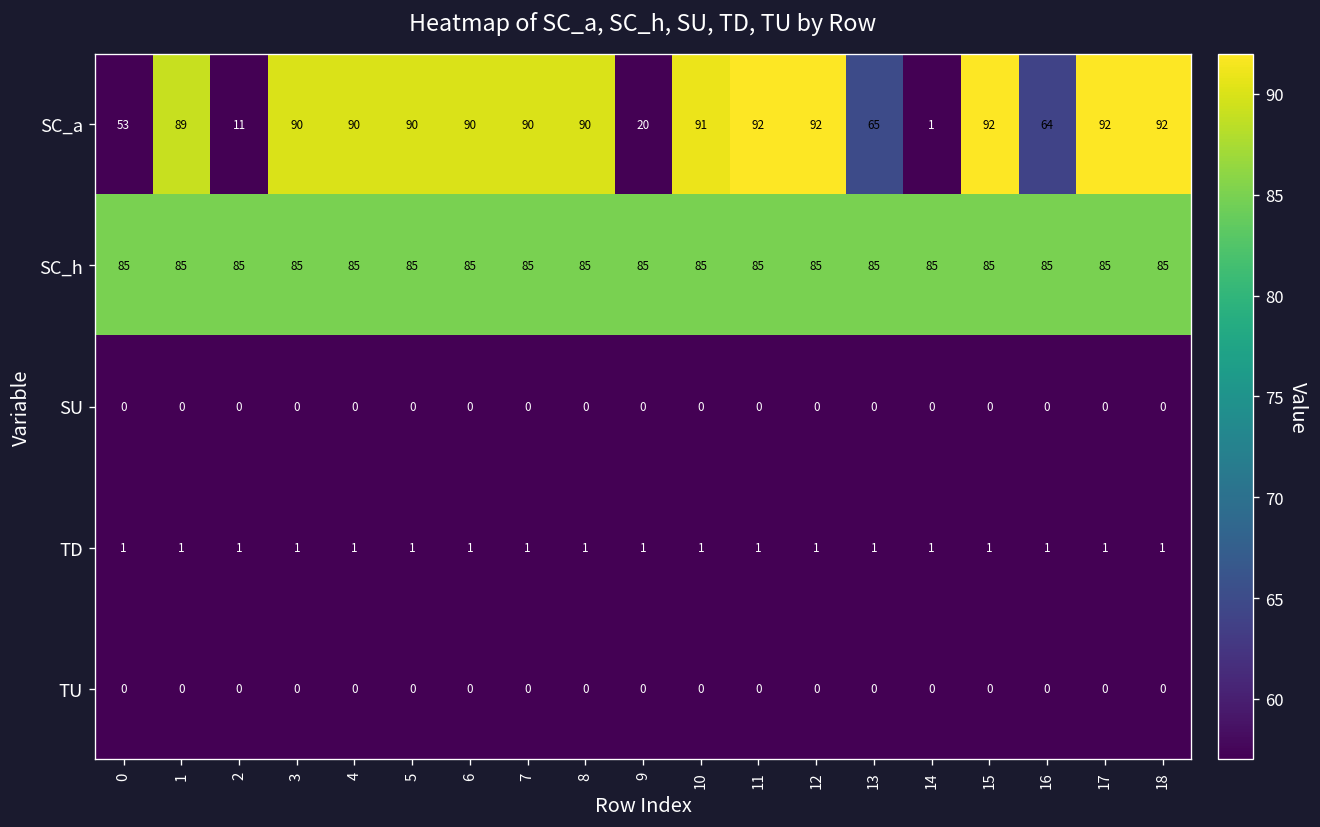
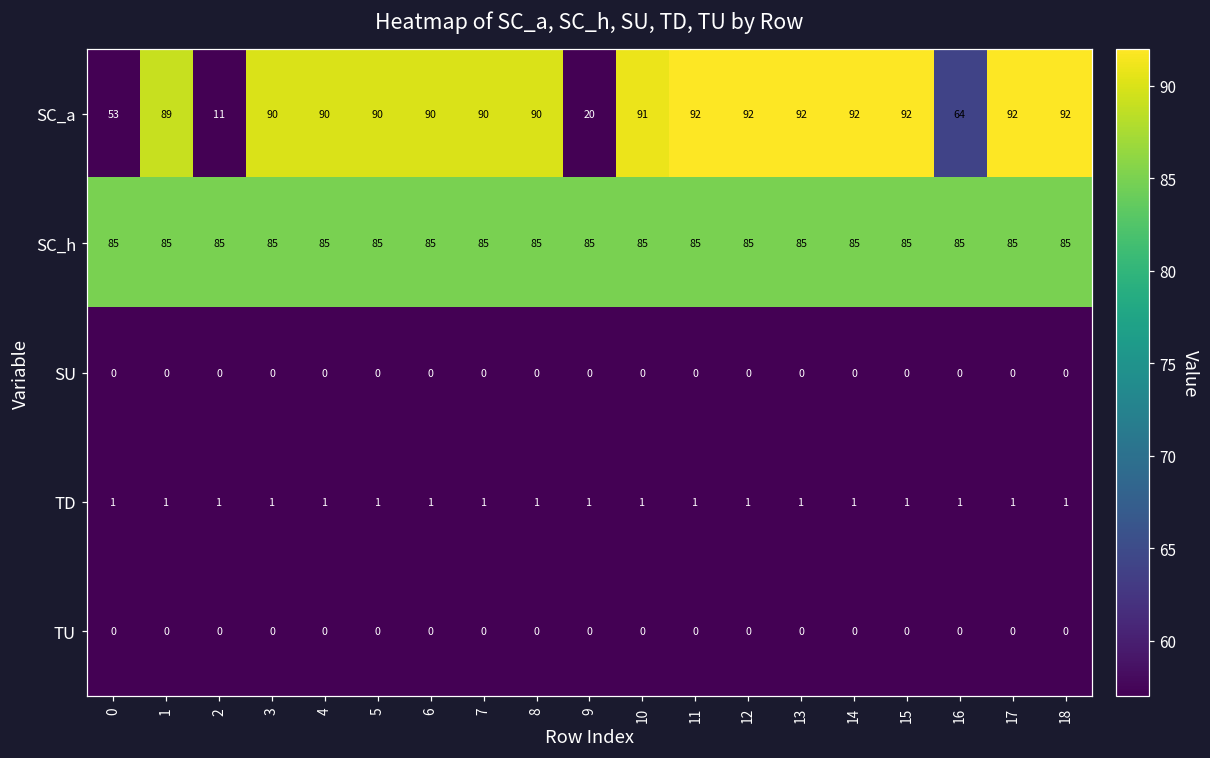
  {
    "SC_a": {
      "0": 53,
      "1": 89,
      "2": 11,
      "3": 90,
      "4": 90,
      "5": 90,
      "6": 90,
      "7": 90,
      "8": 90,
      "9": 20,
      "10": 91,
      "11": 92,
      "12": 92,
-     "13": 65,
-     "14": 1,
+     "13": 92,
+     "14": 92,
      "15": 92,
      "16": 64,
      "17": 92,
      "18": 92
    },
    "SC_h": {
      "0": 85,
      "1": 85,
      "2": 85,
      "3": 85,
      "4": 85,
      "5": 85,
      "6": 85,
      "7": 85,
      "8": 85,
      "9": 85,
      "10": 85,
      "11": 85,
      "12": 85,
      "13": 85,
      "14": 85,
      "15": 85,
      "16": 85,
      "17": 85,
      "18": 85
    },
    "SU": {
      "0": 0,
      "1": 0,
      "2": 0,
      "3": 0,
      "4": 0,
      "5": 0,
      "6": 0,
      "7": 0,
      "8": 0,
      "9": 0,
      "10": 0,
      "11": 0,
      "12": 0,
      "13": 0,
      "14": 0,
      "15": 0,
      "16": 0,
      "17": 0,
      "18": 0
    },
    "TD": {
      "0": 1,
      "1": 1,
      "2": 1,
      "3": 1,
      "4": 1,
      "5": 1,
      "6": 1,
      "7": 1,
      "8": 1,
      "9": 1,
      "10": 1,
      "11": 1,
      "12": 1,
      "13": 1,
      "14": 1,
      "15": 1,
      "16": 1,
      "17": 1,
      "18": 1
    },
    "TU": {
      "0": 0,
      "1": 0,
      "2": 0,
      "3": 0,
      "4": 0,
      "5": 0,
      "6": 0,
      "7": 0,
      "8": 0,
      "9": 0,
      "10": 0,
      "11": 0,
      "12": 0,
      "13": 0,
      "14": 0,
      "15": 0,
      "16": 0,
      "17": 0,
      "18": 0
    }
  }
